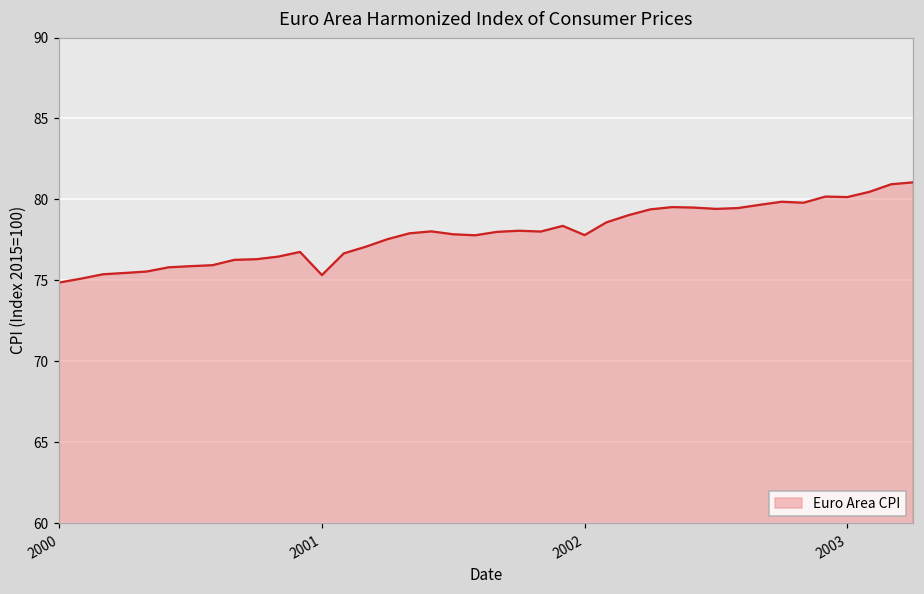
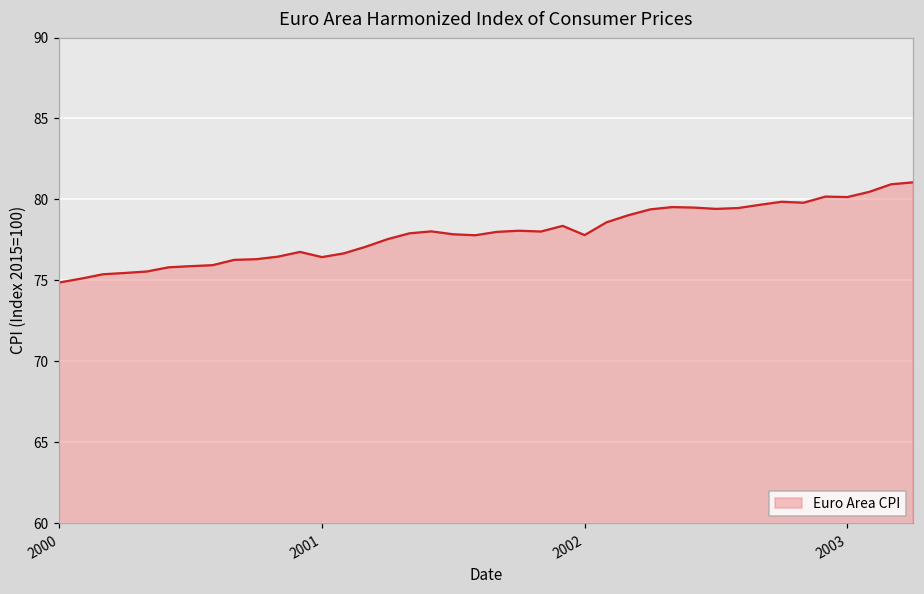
  {
    "2000": 74.9,
-   "2001": 75.3,
+   "2001": 76.4,
    "2002": 77.8,
    "2003": 80.1
  }
